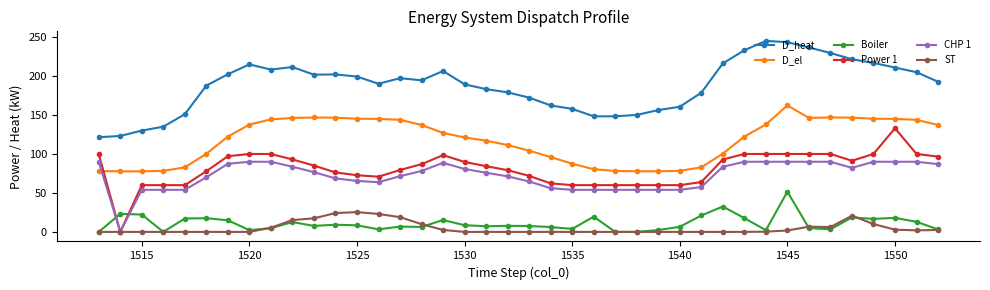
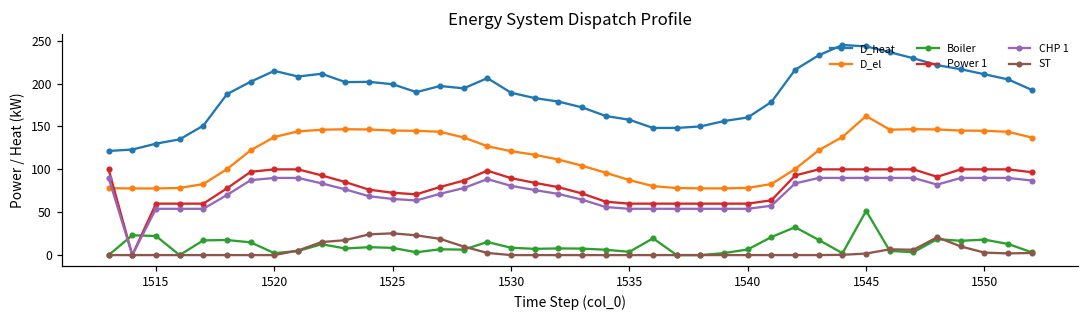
  {
    "D_heat": {
      "1515": 130,
      "1520": 210,
      "1525": 200,
      "1530": 190,
      "1535": 160,
      "1540": 160,
      "1545": 240,
      "1550": 210
    },
    "D_el": {
      "1515": 80,
      "1520": 140,
      "1525": 150,
      "1530": 120,
      "1535": 90,
      "1540": 80,
      "1545": 160,
      "1550": 150
    },
    "Boiler": {
      "1515": 20,
      "1525": 10,
      "1530": 10,
      "1535": 0,
      "1540": 10,
      "1545": 50,
      "1550": 20
    },
    "Power 1": {
      "1515": 60,
      "1520": 100,
      "1525": 70,
      "1530": 90,
      "1535": 60,
      "1540": 60,
      "1545": 100,
-     "1550": 130
+     "1550": 100
    },
    "CHP 1": {
      "1515": 50,
      "1520": 90,
      "1525": 70,
      "1530": 80,
      "1535": 50,
      "1540": 50,
      "1545": 90,
      "1550": 90
    },
    "ST": {
      "1515": 0,
      "1525": 30,
      "1530": 0,
      "1535": 0,
      "1540": 0,
      "1545": 0,
      "1550": 0
    }
  }
